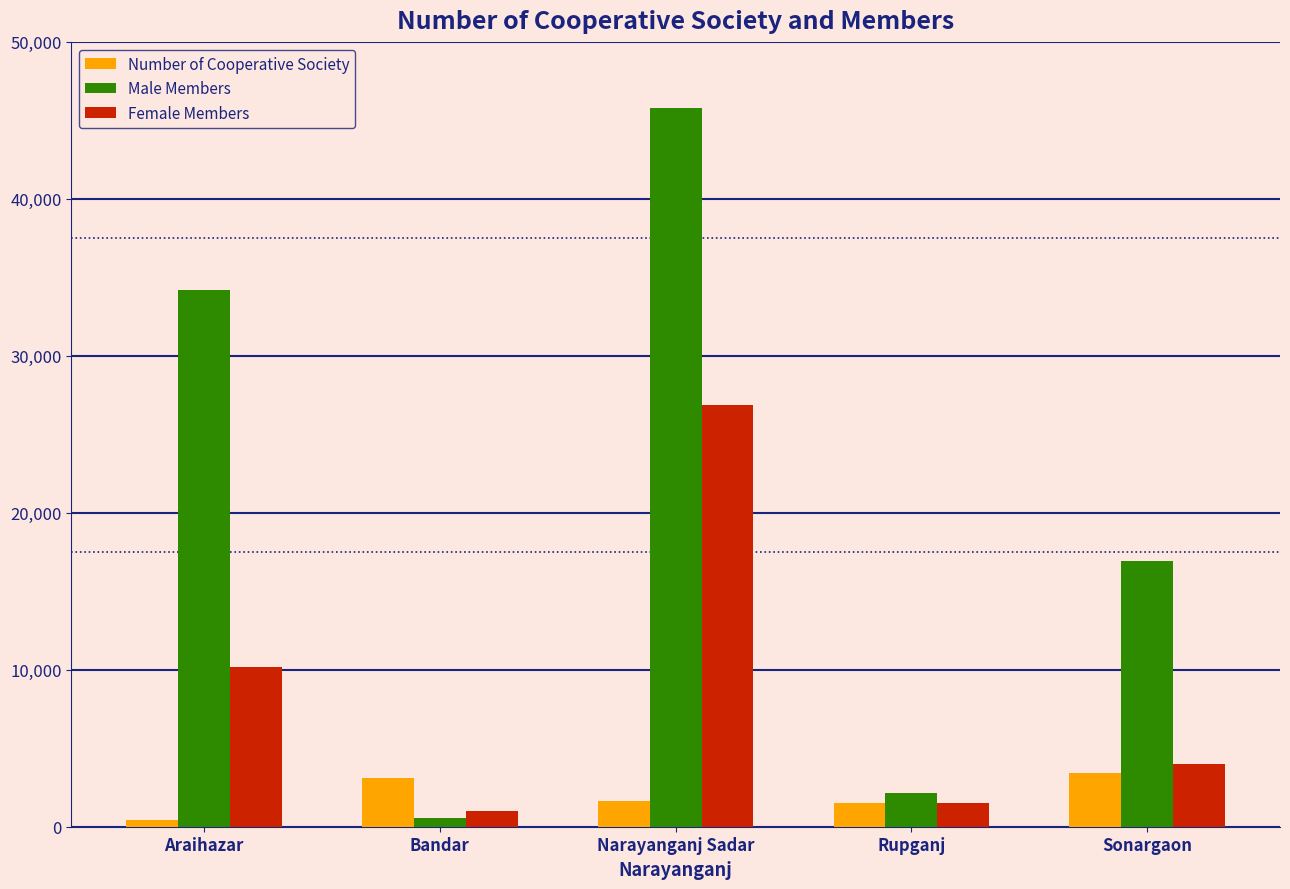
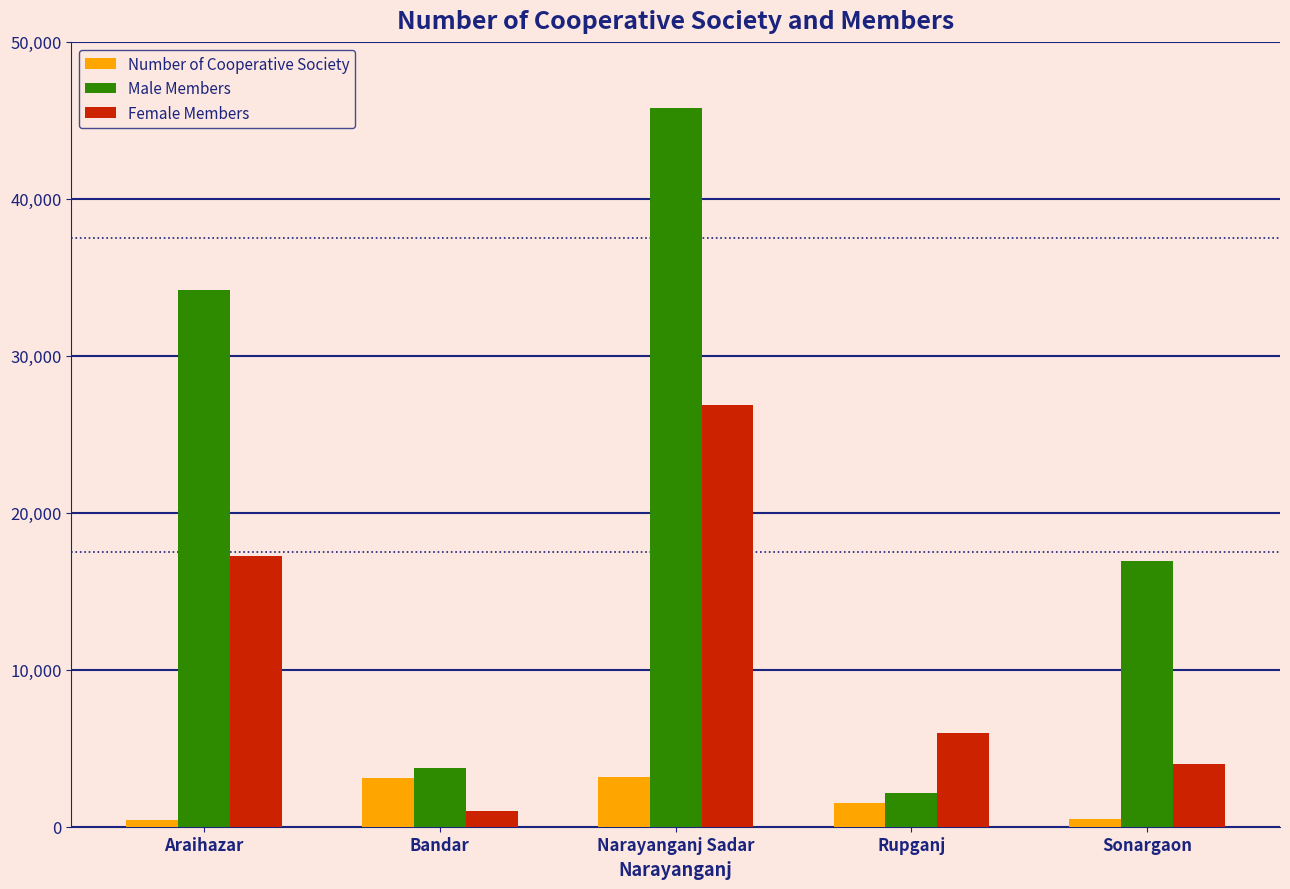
  {
    "Number of Cooperative Society": {
      "Araihazar": "500",
      "Bandar": "3,100",
-     "Narayanganj Sadar": "1,600",
+     "Narayanganj Sadar": "3,200",
      "Rupganj": "1,500",
-     "Sonargaon": "3,400"
+     "Sonargaon": "500"
    },
    "Male Members": {
      "Araihazar": "34,200",
-     "Bandar": "600",
+     "Bandar": "3,700",
      "Narayanganj Sadar": "45,800",
      "Rupganj": "2,100",
      "Sonargaon": "16,900"
    },
    "Female Members": {
-     "Araihazar": "10,200",
+     "Araihazar": "17,300",
      "Bandar": "1,000",
      "Narayanganj Sadar": "26,900",
-     "Rupganj": "1,500",
+     "Rupganj": "6,000",
      "Sonargaon": "4,000"
    }
  }
